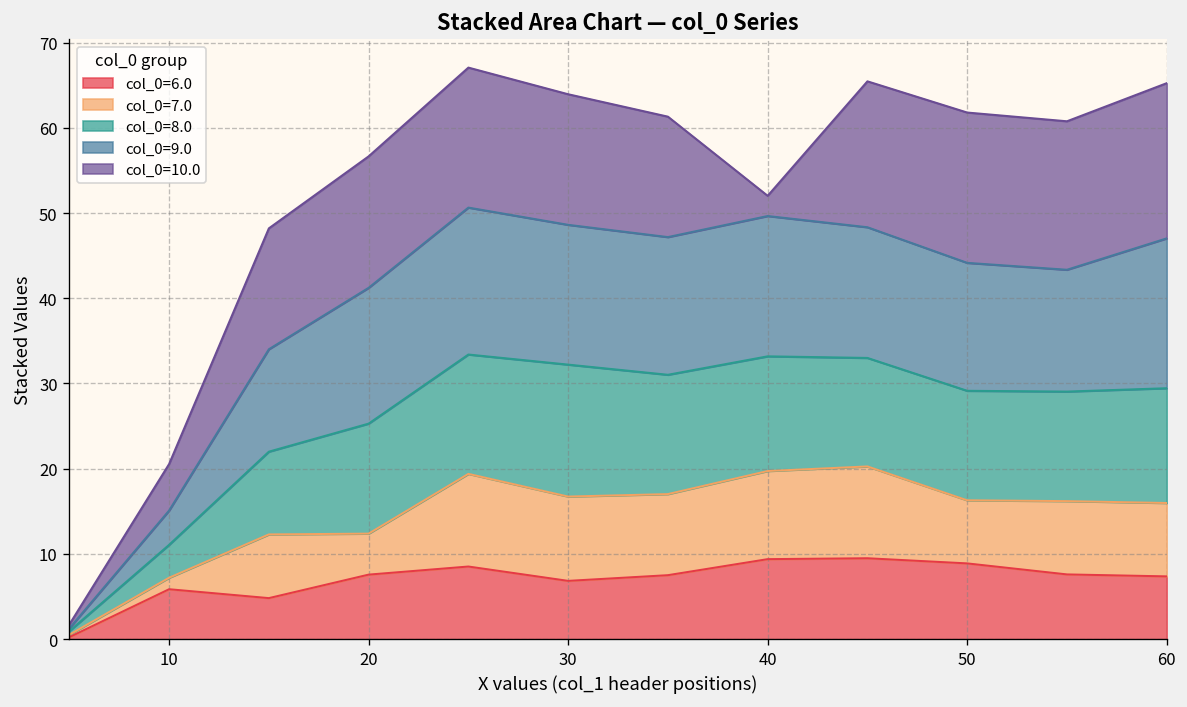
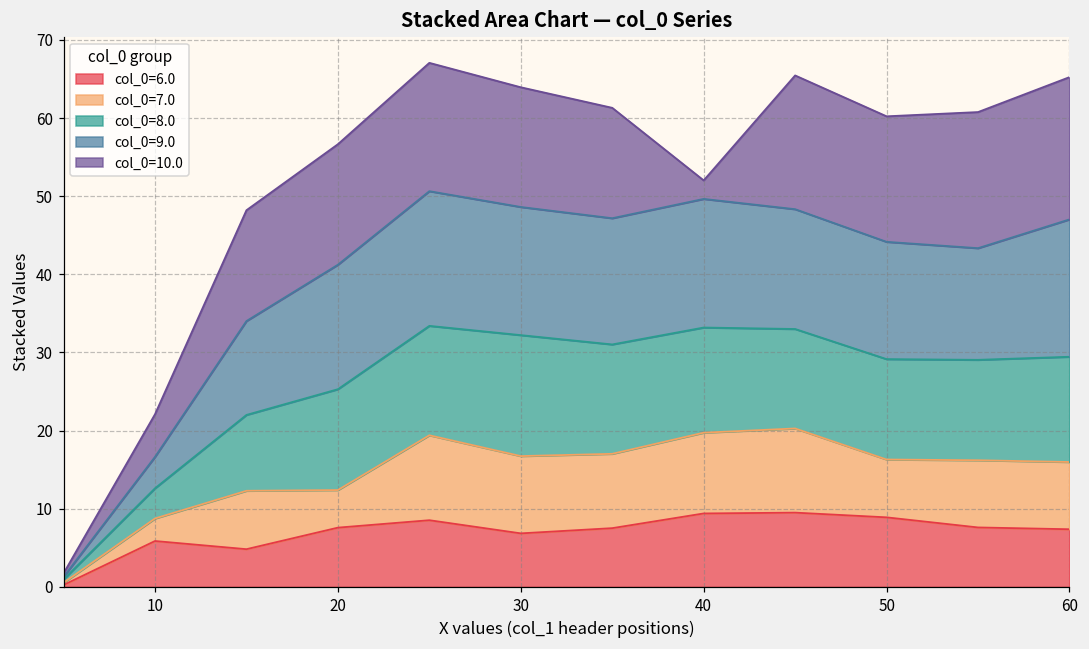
  {
    "col_0=6.0": {
      "10": 6,
      "20": 8,
      "30": 7,
      "40": 9,
      "50": 9,
      "60": 7
    },
    "col_0=7.0": {
-     "10": 1,
+     "10": 3,
      "20": 5,
      "30": 10,
      "40": 10,
      "50": 7,
      "60": 9
    },
    "col_0=10.0": {
      "10": 5,
      "20": 15,
      "30": 15,
      "40": 2,
-     "50": 18,
+     "50": 16,
      "60": 18
    }
  }
